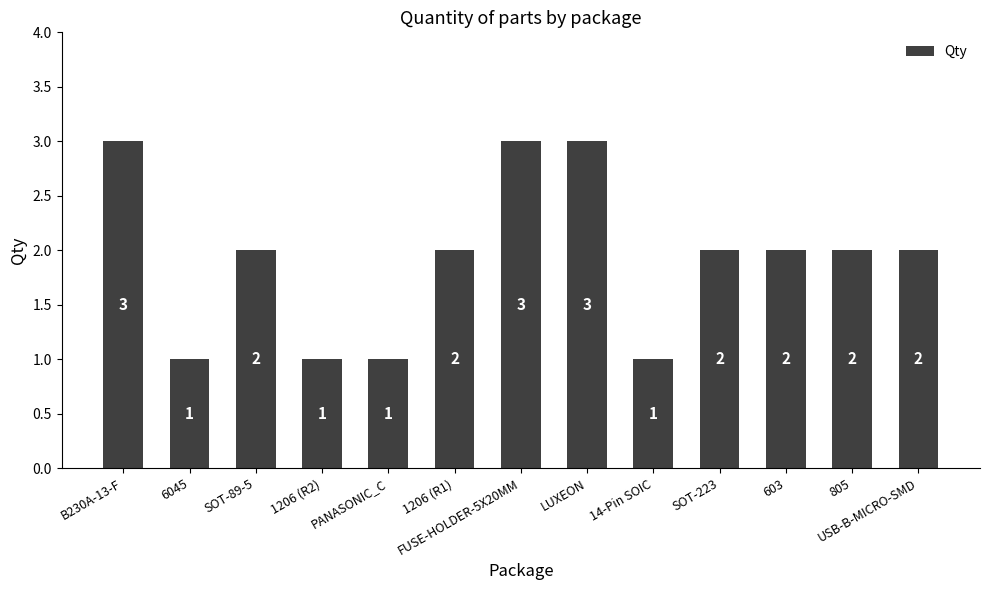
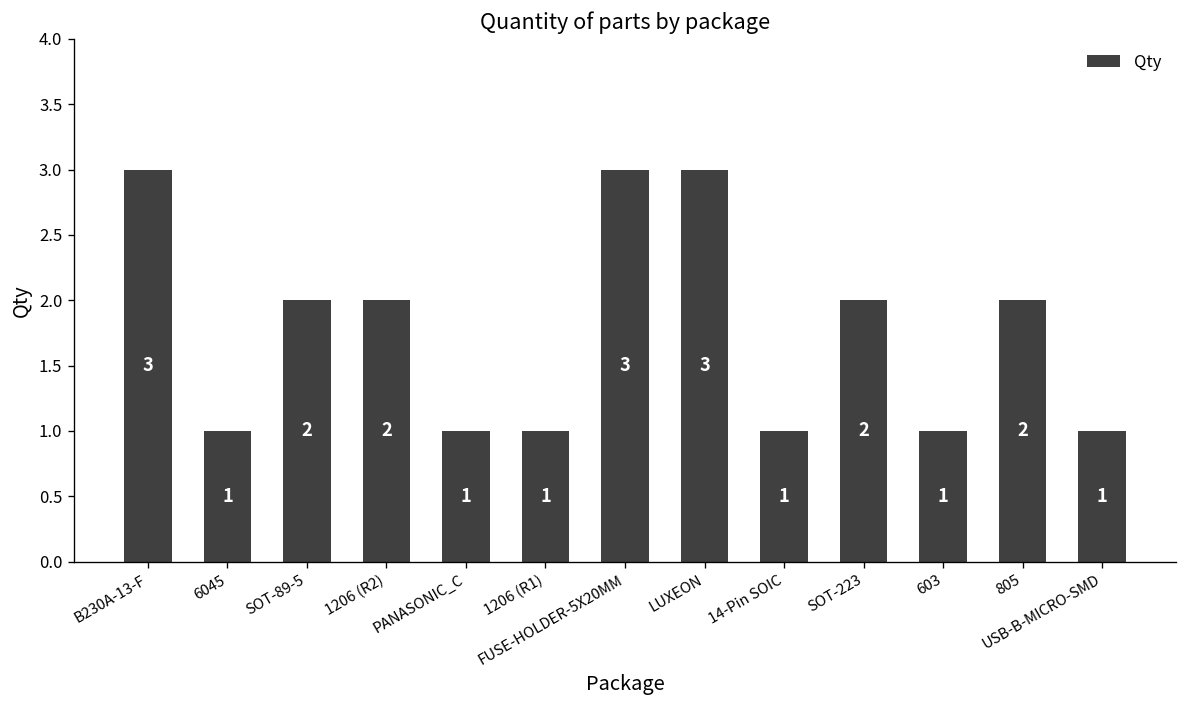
  {
    "B230A-13-F": 3,
    "6045": 1,
    "SOT-89-5": 2,
-   "1206 (R2)": 1,
+   "1206 (R2)": 2,
    "PANASONIC_C": 1,
-   "1206 (R1)": 2,
+   "1206 (R1)": 1,
    "FUSE-HOLDER-5X20MM": 3,
    "LUXEON": 3,
    "14-Pin SOIC": 1,
    "SOT-223": 2,
-   "603": 2,
+   "603": 1,
    "805": 2,
-   "USB-B-MICRO-SMD": 2
+   "USB-B-MICRO-SMD": 1
  }
